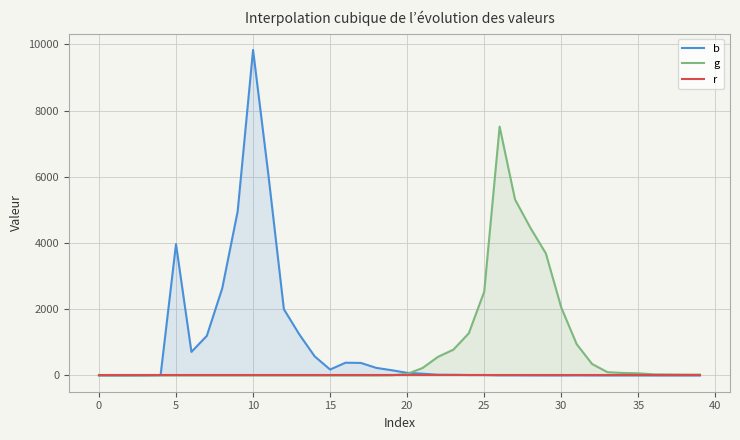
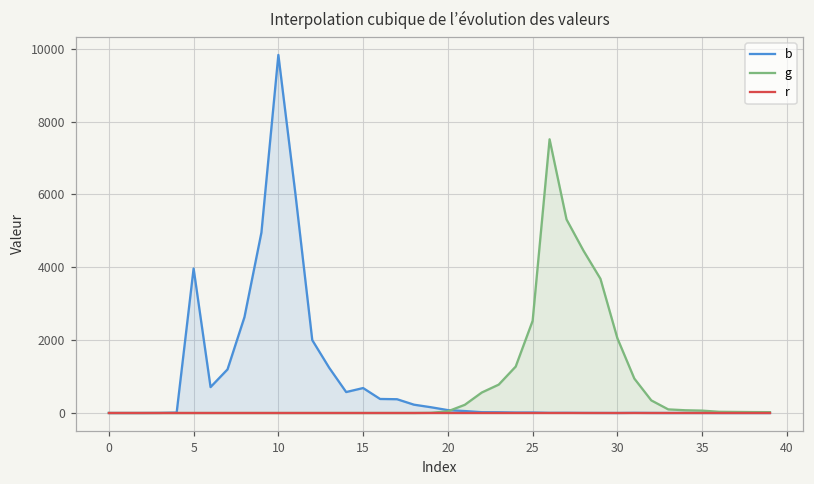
  {
    "b": {
      "5": 4000,
      "10": 9800,
-     "15": 200
+     "15": 700
    },
    "g": {
      "25": 2500,
      "30": 2100
    }
  }
